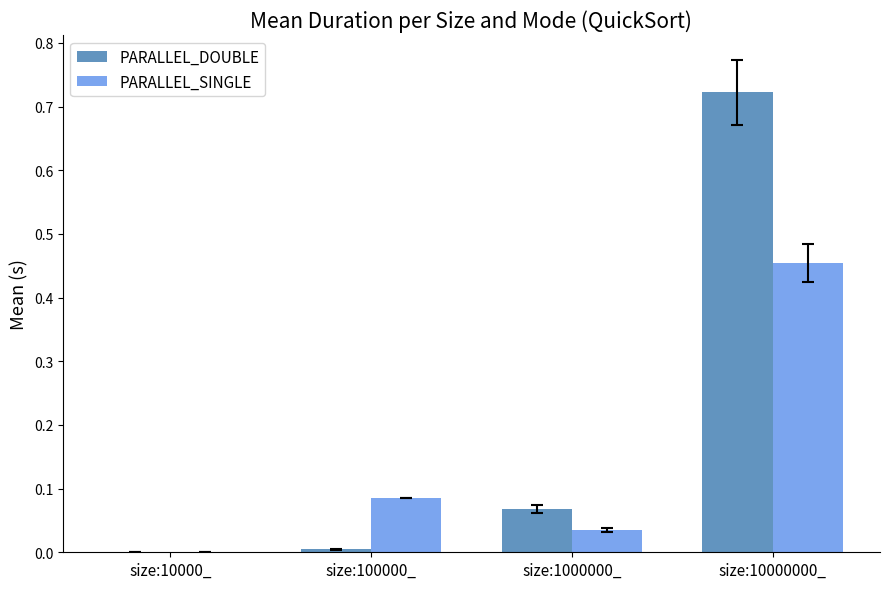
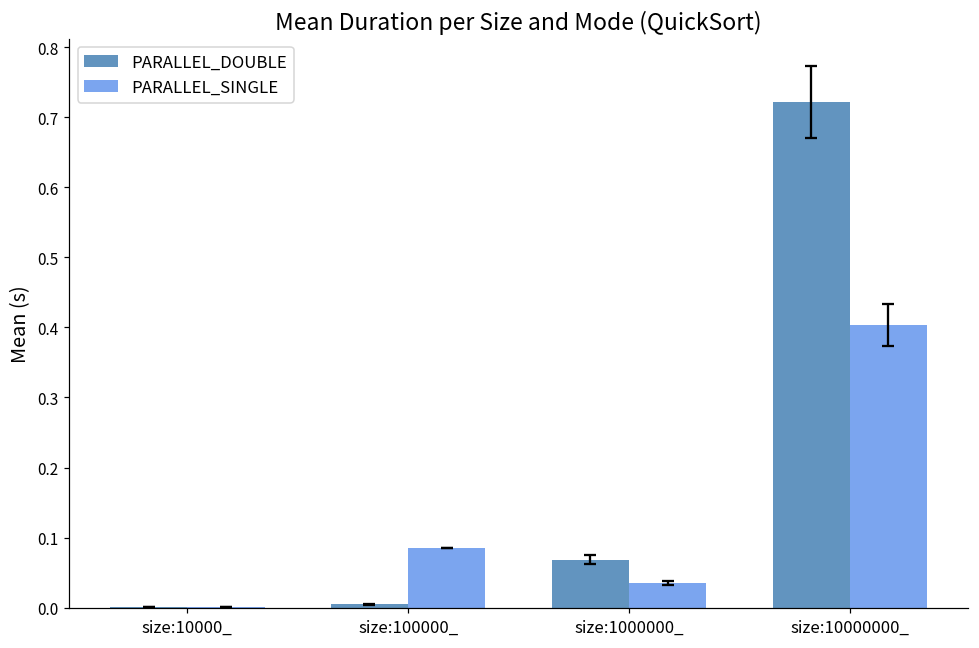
  {
    "PARALLEL_SINGLE": {
      "size:100000_": 0.08,
      "size:1000000_": 0.03,
-     "size:10000000_": 0.45
+     "size:10000000_": 0.40
    }
  }
